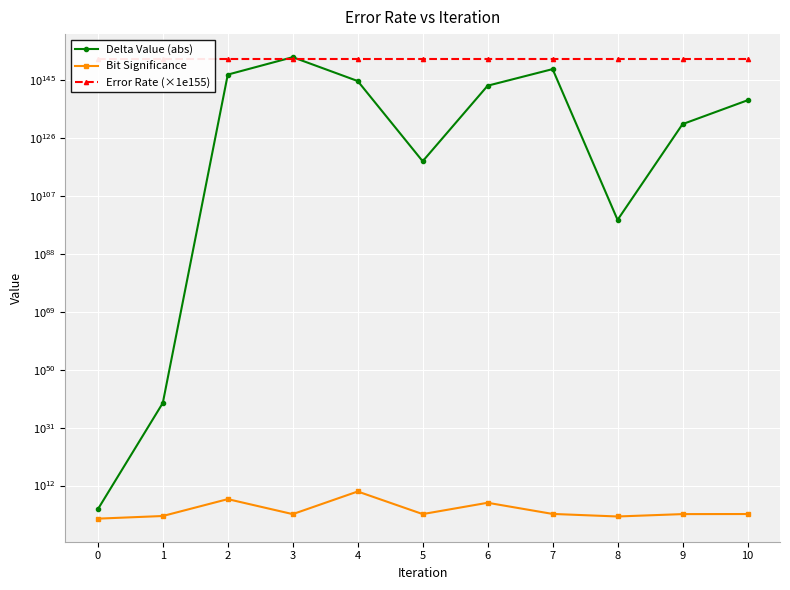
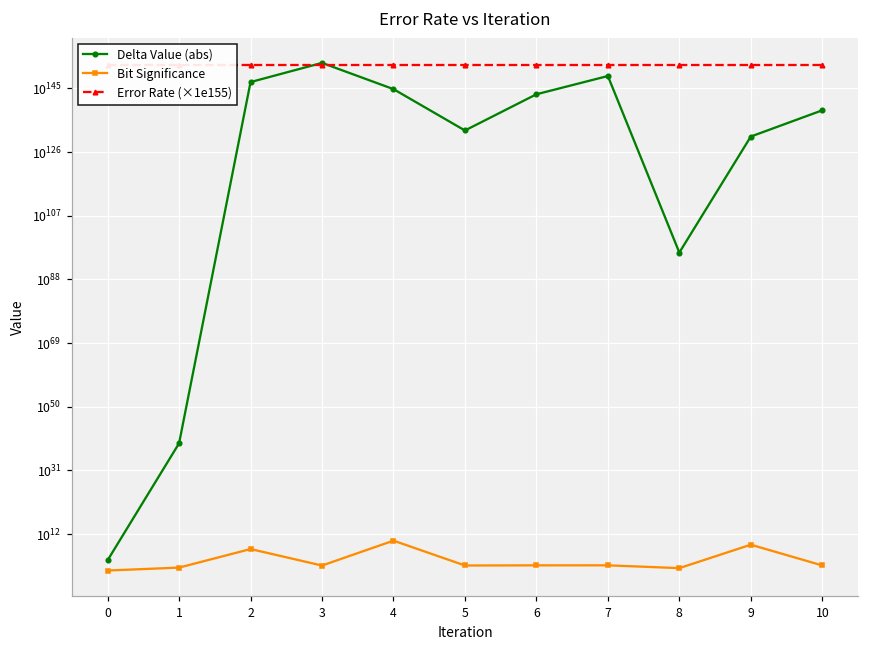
  {
    "Delta Value (abs)": {
      "0": 0,
      "1": 1000000000000000000000000000000000000000,
      "2": 1000000000000000000000000000000000000000000000000000000000000000000000000000000000000000000000000000000000000000000000000000000000000000000000000000,
      "4": 10000000000000000000000000000000000000000000000000000000000000000000000000000000000000000000000000000000000000000000000000000000000000000000000000,
-     "5": 30000000000000000000000000000000000000000000000000000000000000000000000000000000000000000000000000000000000000000000000,
+     "5": 3000000000000000000000000000000000000000000000000000000000000000000000000000000000000000000000000000000000000000000000000000000000000,
      "6": 0,
      "7": 100000000000000000000000000000000000000000000000000000000000000000000000000000000000000000000000000000000000000000000000000000000000000000000000000000,
-     "8": 0,
+     "8": 1000000000000000000000000000000000000000000000000000000000000000000000000000000000000000000000000,
      "9": 0,
      "10": 0
    },
    "Bit Significance": {
      "0": 0,
      "1": 100,
      "2": 0,
      "3": 0,
      "4": 10000000000,
      "5": 0,
-     "6": 2000000,
+     "6": 500,
      "7": 0,
      "8": 100,
-     "9": 0,
+     "9": 1000000000,
      "10": 0
    },
    "Error Rate (×1e155)": {
      "2": 100000000000000000000000000000000000000000000000000000000000000000000000000000000000000000000000000000000000000000000000000000000000000000000000000000000,
      "4": 100000000000000000000000000000000000000000000000000000000000000000000000000000000000000000000000000000000000000000000000000000000000000000000000000000000,
      "5": 100000000000000000000000000000000000000000000000000000000000000000000000000000000000000000000000000000000000000000000000000000000000000000000000000000000,
      "6": 100000000000000000000000000000000000000000000000000000000000000000000000000000000000000000000000000000000000000000000000000000000000000000000000000000000,
      "7": 100000000000000000000000000000000000000000000000000000000000000000000000000000000000000000000000000000000000000000000000000000000000000000000000000000000,
      "8": 100000000000000000000000000000000000000000000000000000000000000000000000000000000000000000000000000000000000000000000000000000000000000000000000000000000,
      "9": 100000000000000000000000000000000000000000000000000000000000000000000000000000000000000000000000000000000000000000000000000000000000000000000000000000000,
      "10": 100000000000000000000000000000000000000000000000000000000000000000000000000000000000000000000000000000000000000000000000000000000000000000000000000000000
    }
  }
